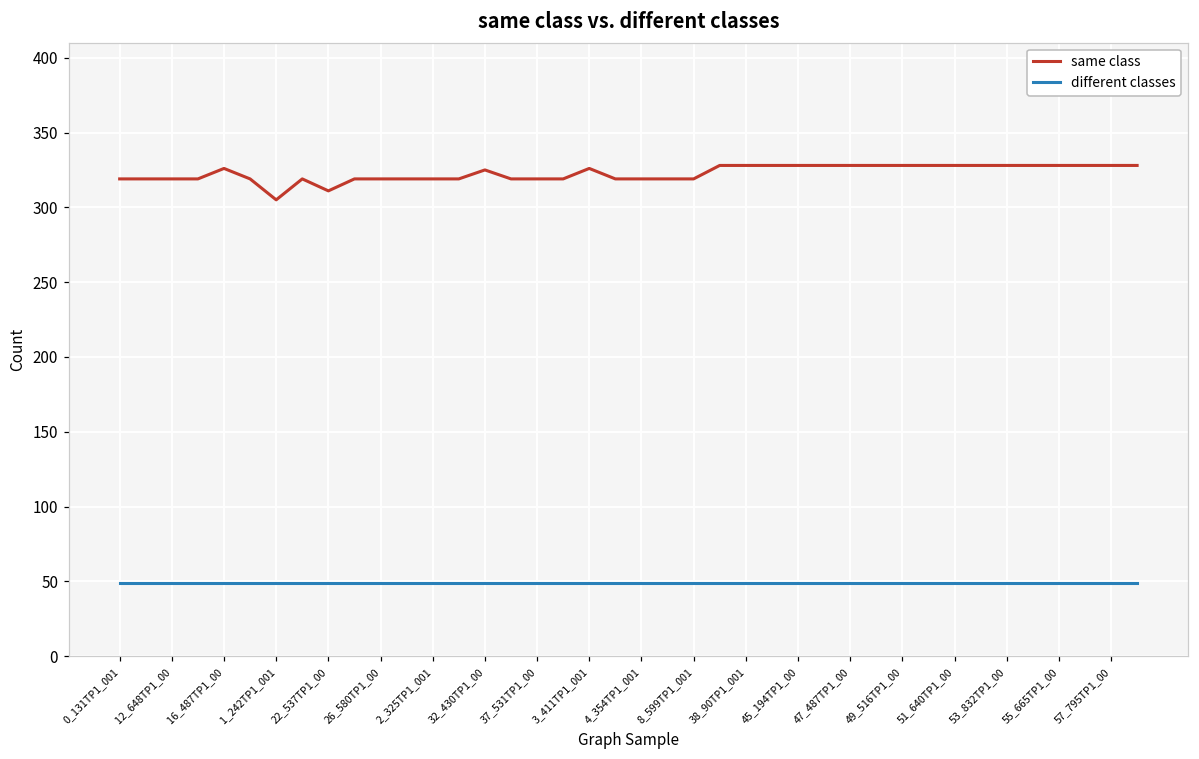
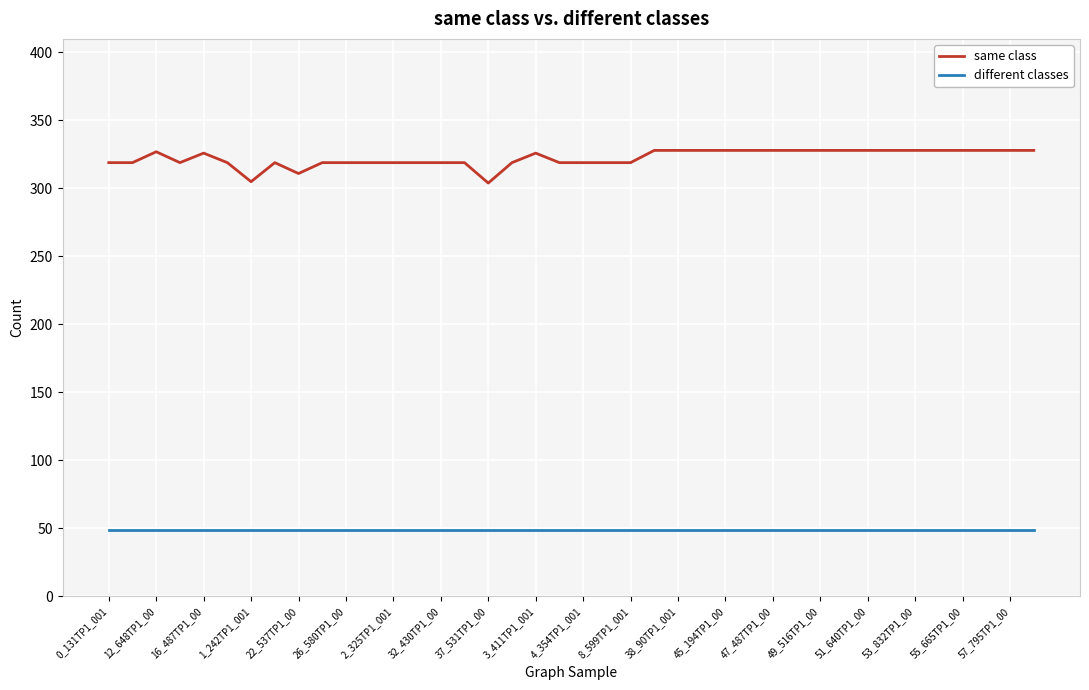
  {
    "same class": {
      "0_131TP1_001": 319,
-     "12_648TP1_00": 319,
+     "12_648TP1_00": 327,
      "16_487TP1_00": 326,
      "1_242TP1_001": 305,
      "22_537TP1_00": 311,
      "26_580TP1_00": 319,
      "2_325TP1_001": 319,
-     "32_430TP1_00": 325,
-     "37_531TP1_00": 319,
+     "32_430TP1_00": 319,
+     "37_531TP1_00": 304,
      "3_411TP1_001": 326,
      "4_354TP1_001": 319,
      "8_599TP1_001": 319,
      "38_90TP1_001": 328,
      "45_194TP1_00": 328,
      "47_487TP1_00": 328,
      "49_516TP1_00": 328,
      "51_640TP1_00": 328,
      "53_832TP1_00": 328,
      "55_665TP1_00": 328,
      "57_795TP1_00": 328
    },
    "different classes": {
      "0_131TP1_001": 49,
      "12_648TP1_00": 49,
      "16_487TP1_00": 49,
      "1_242TP1_001": 49,
      "22_537TP1_00": 49,
      "26_580TP1_00": 49,
      "2_325TP1_001": 49,
      "32_430TP1_00": 49,
      "37_531TP1_00": 49,
      "3_411TP1_001": 49,
      "4_354TP1_001": 49,
      "8_599TP1_001": 49,
      "38_90TP1_001": 49,
      "45_194TP1_00": 49,
      "47_487TP1_00": 49,
      "49_516TP1_00": 49,
      "51_640TP1_00": 49,
      "53_832TP1_00": 49,
      "55_665TP1_00": 49,
      "57_795TP1_00": 49
    }
  }
